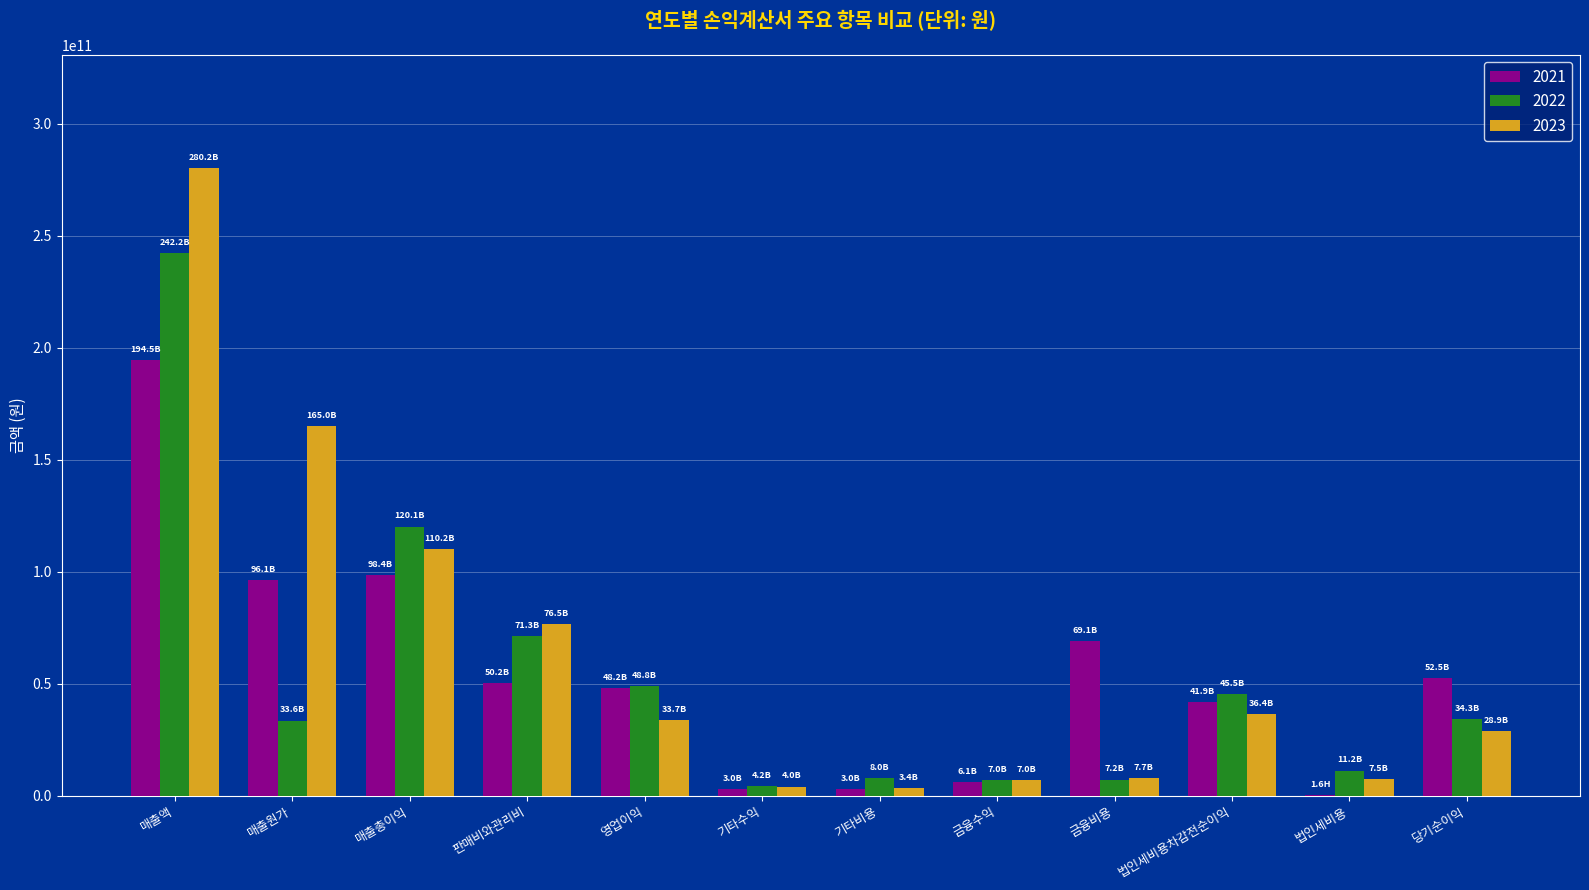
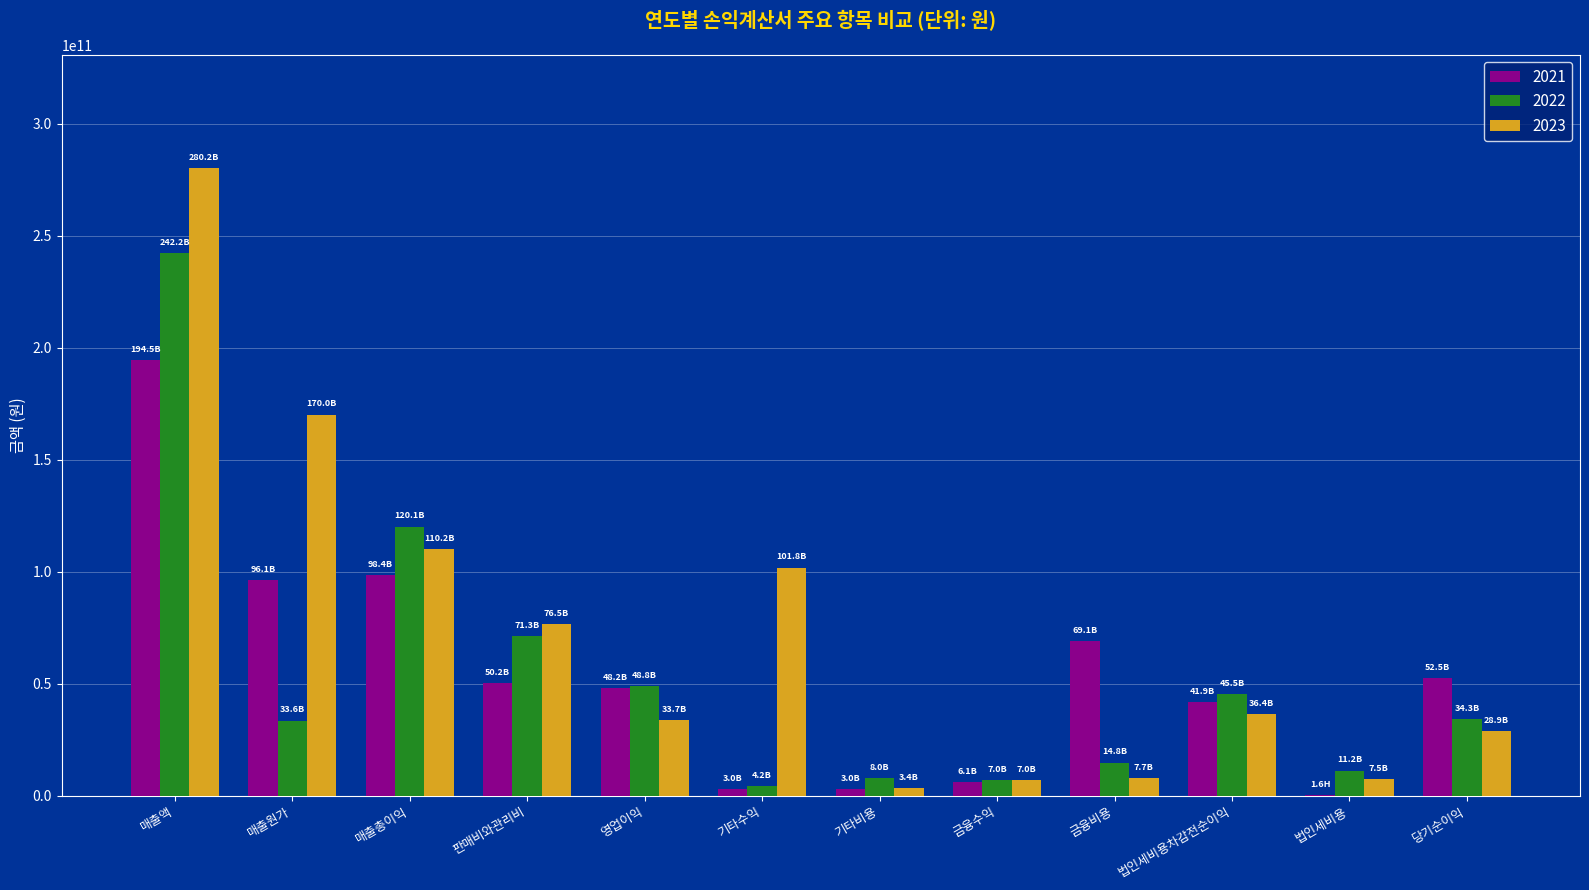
  {
    "2021": {
      "매출액": "194.5B",
      "매출원가": "96.1B",
      "매출총이익": "98.4B",
      "판매비와관리비": "50.2B",
      "영업이익": "48.2B",
      "기타수익": "3.0B",
      "기타비용": "3.0B",
      "금융수익": "6.1B",
      "금융비용": "69.1B",
      "법인세비용차감전순이익": "41.9B",
      "당기순이익": "52.5B"
    },
    "2022": {
      "매출액": "242.2B",
      "매출원가": "33.6B",
      "매출총이익": "120.1B",
      "판매비와관리비": "71.3B",
      "영업이익": "48.8B",
      "기타수익": "4.2B",
      "기타비용": "8.0B",
      "금융수익": "7.0B",
-     "금융비용": "7.2B",
+     "금융비용": "14.8B",
      "법인세비용차감전순이익": "45.5B",
      "법인세비용": "11.2B",
      "당기순이익": "34.3B"
    },
    "2023": {
      "매출액": "280.2B",
-     "매출원가": "165.0B",
+     "매출원가": "170.0B",
      "매출총이익": "110.2B",
      "판매비와관리비": "76.5B",
      "영업이익": "33.7B",
-     "기타수익": "4.0B",
+     "기타수익": "101.8B",
      "기타비용": "3.4B",
      "금융수익": "7.0B",
      "금융비용": "7.7B",
      "법인세비용차감전순이익": "36.4B",
      "법인세비용": "7.5B",
      "당기순이익": "28.9B"
    }
  }
